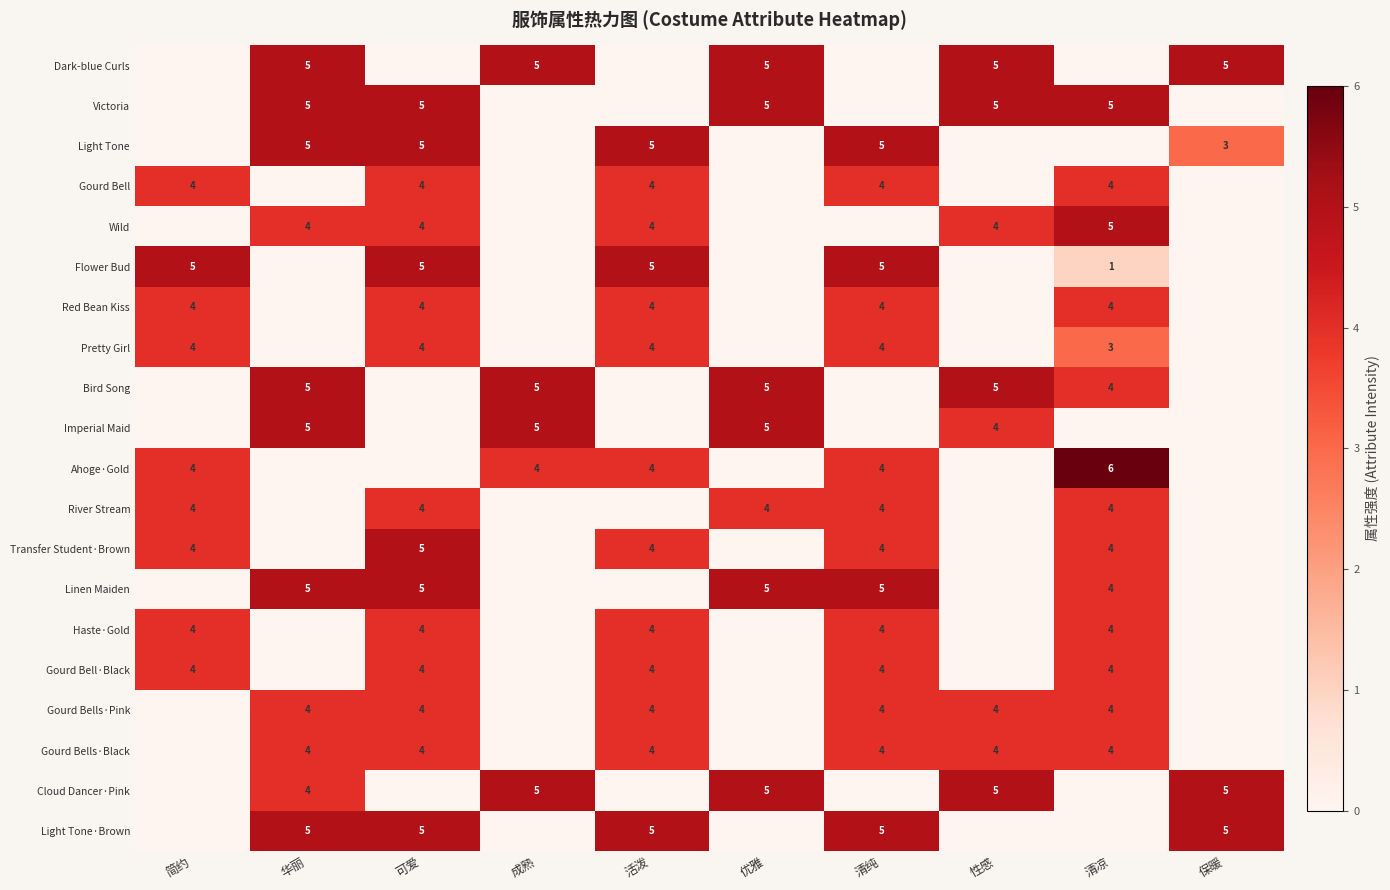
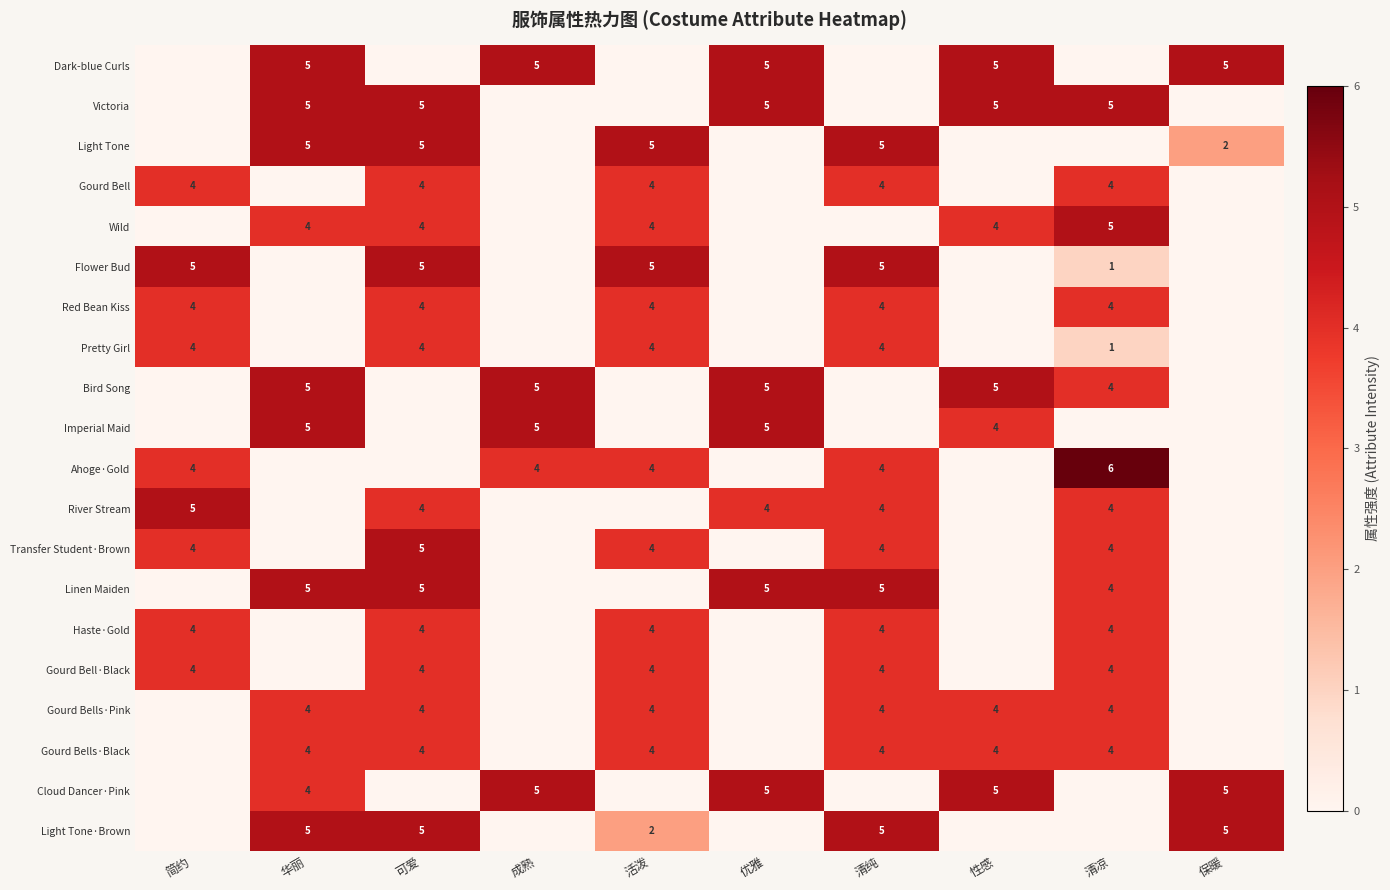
  {
    "Dark-blue Curls": {
      "华丽": 5,
      "成熟": 5,
      "优雅": 5,
      "性感": 5,
      "保暖": 5
    },
    "Victoria": {
      "华丽": 5,
      "可爱": 5,
      "优雅": 5,
      "性感": 5,
      "清凉": 5
    },
    "Light Tone": {
      "华丽": 5,
      "可爱": 5,
      "活泼": 5,
      "清纯": 5,
-     "保暖": 3
+     "保暖": 2
    },
    "Gourd Bell": {
      "简约": 4,
      "可爱": 4,
      "活泼": 4,
      "清纯": 4,
      "清凉": 4
    },
    "Wild": {
      "华丽": 4,
      "可爱": 4,
      "活泼": 4,
      "性感": 4,
      "清凉": 5
    },
    "Flower Bud": {
      "简约": 5,
      "可爱": 5,
      "活泼": 5,
      "清纯": 5,
      "清凉": 1
    },
    "Red Bean Kiss": {
      "简约": 4,
      "可爱": 4,
      "活泼": 4,
      "清纯": 4,
      "清凉": 4
    },
    "Pretty Girl": {
      "简约": 4,
      "可爱": 4,
      "活泼": 4,
      "清纯": 4,
-     "清凉": 3
+     "清凉": 1
    },
    "Bird Song": {
      "华丽": 5,
      "成熟": 5,
      "优雅": 5,
      "性感": 5,
      "清凉": 4
    },
    "Imperial Maid": {
      "华丽": 5,
      "成熟": 5,
      "优雅": 5,
      "性感": 4
    },
    "Ahoge·Gold": {
      "简约": 4,
      "成熟": 4,
      "活泼": 4,
      "清纯": 4,
      "清凉": 6
    },
    "River Stream": {
-     "简约": 4,
+     "简约": 5,
      "可爱": 4,
      "优雅": 4,
      "清纯": 4,
      "清凉": 4
    },
    "Transfer Student·Brown": {
      "简约": 4,
      "可爱": 5,
      "活泼": 4,
      "清纯": 4,
      "清凉": 4
    },
    "Linen Maiden": {
      "华丽": 5,
      "可爱": 5,
      "优雅": 5,
      "清纯": 5,
      "清凉": 4
    },
    "Haste·Gold": {
      "简约": 4,
      "可爱": 4,
      "活泼": 4,
      "清纯": 4,
      "清凉": 4
    },
    "Gourd Bell·Black": {
      "简约": 4,
      "可爱": 4,
      "活泼": 4,
      "清纯": 4,
      "清凉": 4
    },
    "Gourd Bells·Pink": {
      "华丽": 4,
      "可爱": 4,
      "活泼": 4,
      "清纯": 4,
      "性感": 4,
      "清凉": 4
    },
    "Gourd Bells·Black": {
      "华丽": 4,
      "可爱": 4,
      "活泼": 4,
      "清纯": 4,
      "性感": 4,
      "清凉": 4
    },
    "Cloud Dancer·Pink": {
      "华丽": 4,
      "成熟": 5,
      "优雅": 5,
      "性感": 5,
      "保暖": 5
    },
    "Light Tone·Brown": {
      "华丽": 5,
      "可爱": 5,
-     "活泼": 5,
+     "活泼": 2,
      "清纯": 5,
      "保暖": 5
    }
  }
